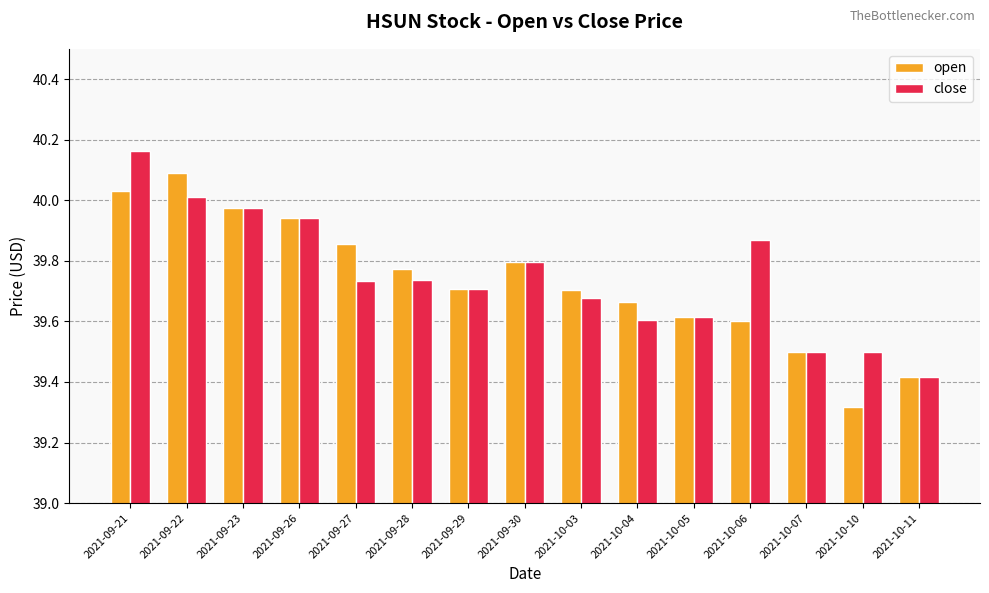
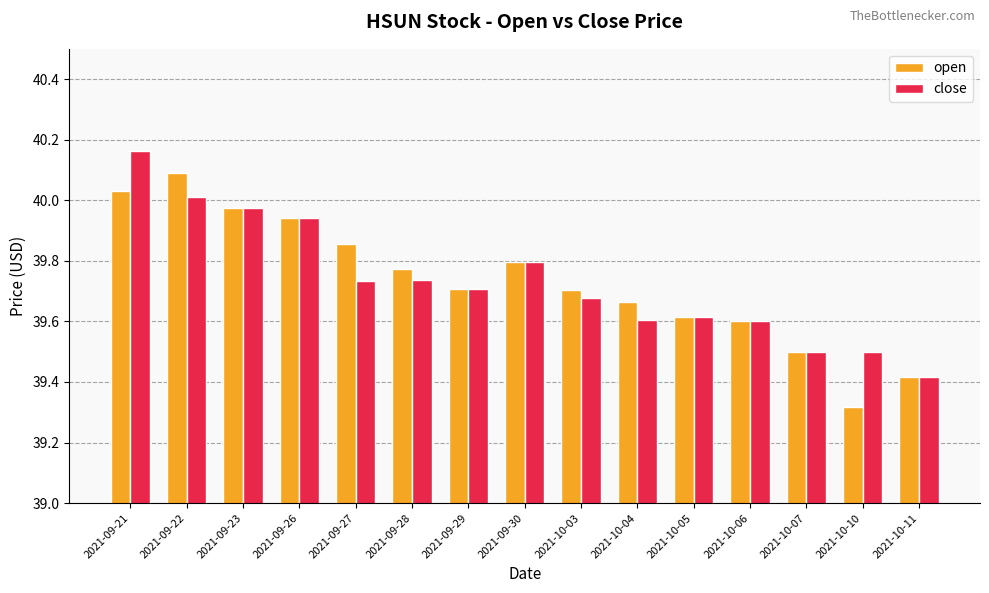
  {
    "open": {
      "2021-09-21": 40.03,
      "2021-09-22": 40.09,
      "2021-09-23": 39.97,
      "2021-09-26": 39.94,
      "2021-09-27": 39.86,
      "2021-09-28": 39.77,
      "2021-09-29": 39.71,
      "2021-09-30": 39.79,
      "2021-10-03": 39.71,
      "2021-10-04": 39.67,
      "2021-10-05": 39.62,
      "2021-10-06": 39.60,
      "2021-10-07": 39.50,
      "2021-10-10": 39.32,
      "2021-10-11": 39.42
    },
    "close": {
      "2021-09-21": 40.16,
      "2021-09-22": 40.01,
      "2021-09-23": 39.97,
      "2021-09-26": 39.94,
      "2021-09-27": 39.73,
      "2021-09-28": 39.74,
      "2021-09-29": 39.71,
      "2021-09-30": 39.79,
      "2021-10-03": 39.68,
      "2021-10-04": 39.61,
      "2021-10-05": 39.62,
-     "2021-10-06": 39.87,
+     "2021-10-06": 39.60,
      "2021-10-07": 39.50,
      "2021-10-10": 39.50,
      "2021-10-11": 39.42
    }
  }
